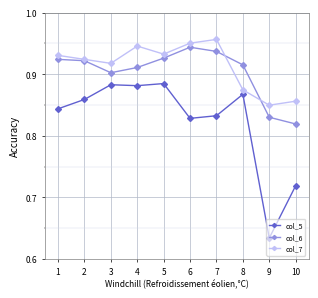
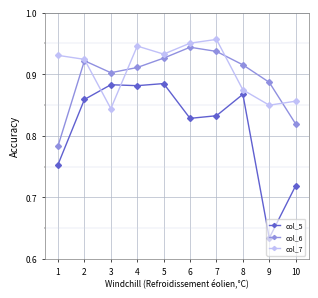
  {
    "col_5": {
-     "1": 0.84,
+     "1": 0.75,
      "2": 0.86,
      "3": 0.88,
      "4": 0.88,
      "5": 0.88,
      "6": 0.83,
      "7": 0.83,
      "8": 0.87,
      "10": 0.72
    },
    "col_6": {
-     "1": 0.92,
+     "1": 0.78,
      "3": 0.90,
      "4": 0.91,
      "5": 0.93,
      "6": 0.94,
      "7": 0.94,
      "8": 0.92,
-     "9": 0.83,
+     "9": 0.89,
      "10": 0.82
    },
    "col_7": {
      "1": 0.93,
-     "3": 0.92,
+     "3": 0.84,
      "4": 0.95,
      "5": 0.93,
      "6": 0.95,
      "7": 0.96,
      "8": 0.87,
      "9": 0.85,
      "10": 0.86
    }
  }
